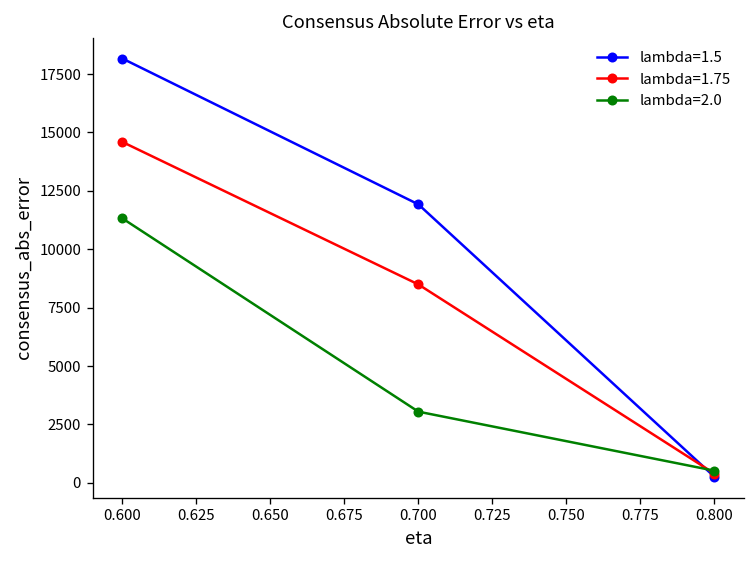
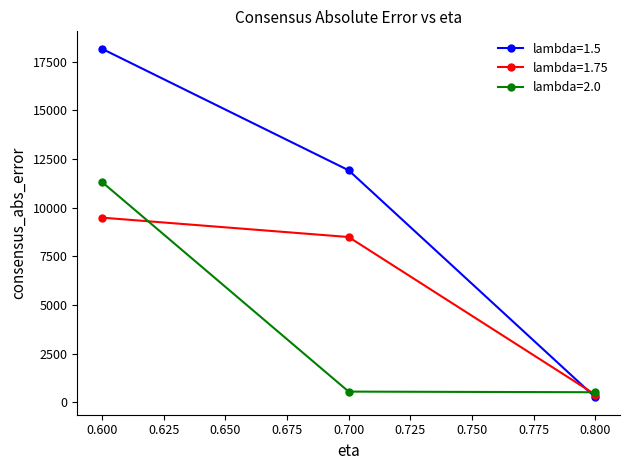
  {
    "lambda=1.5": {
      "0.600": 18200,
      "0.700": 11900,
      "0.800": 300
    },
    "lambda=1.75": {
-     "0.600": 14600,
+     "0.600": 9500,
      "0.700": 8500
    },
    "lambda=2.0": {
      "0.600": 11300,
-     "0.700": 3000
+     "0.700": 600
    }
  }
